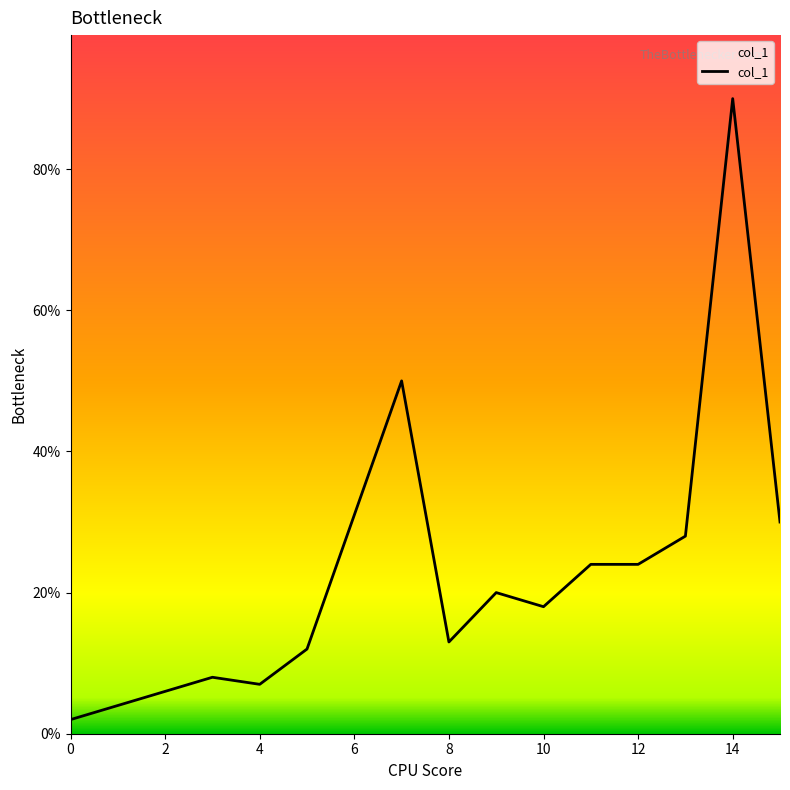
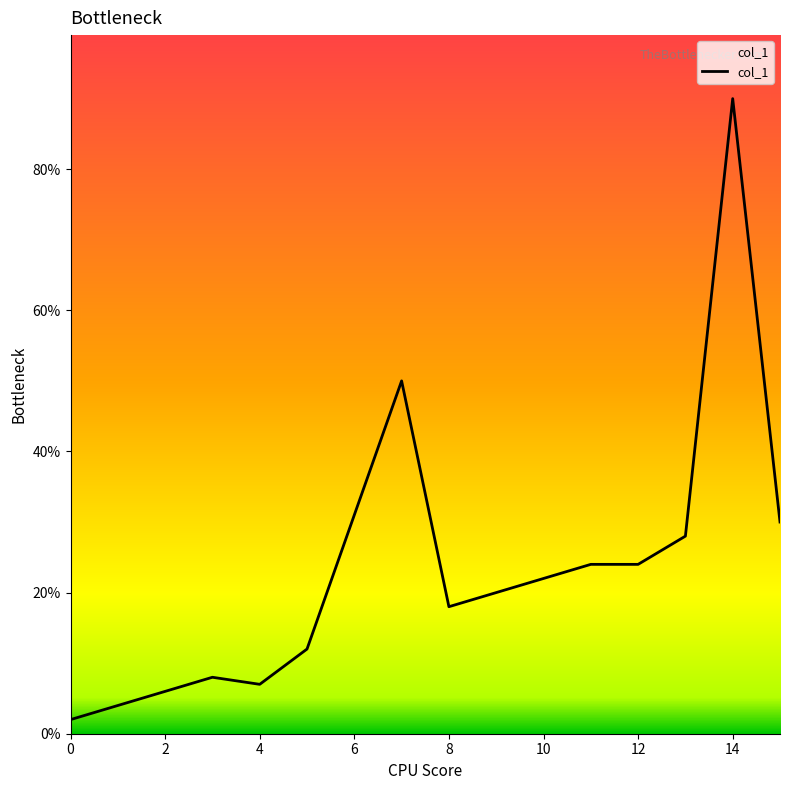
  {
    "0": "2%",
    "2": "6%",
    "4": "7%",
-   "8": "13%",
-   "10": "18%",
+   "8": "18%",
+   "10": "22%",
    "12": "24%",
    "14": "90%"
  }
